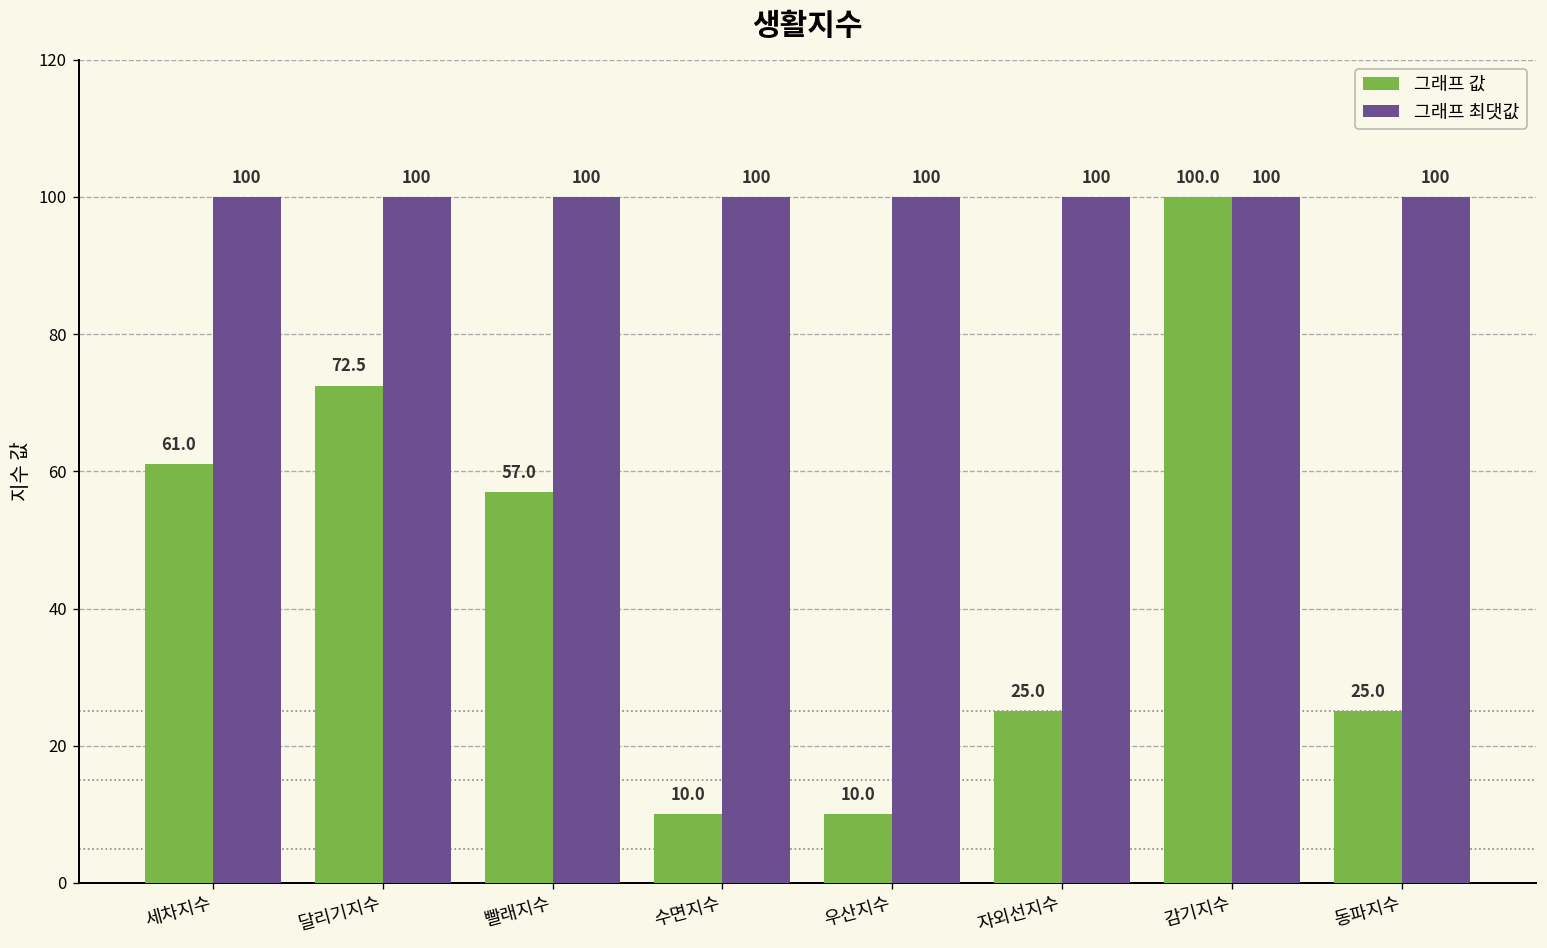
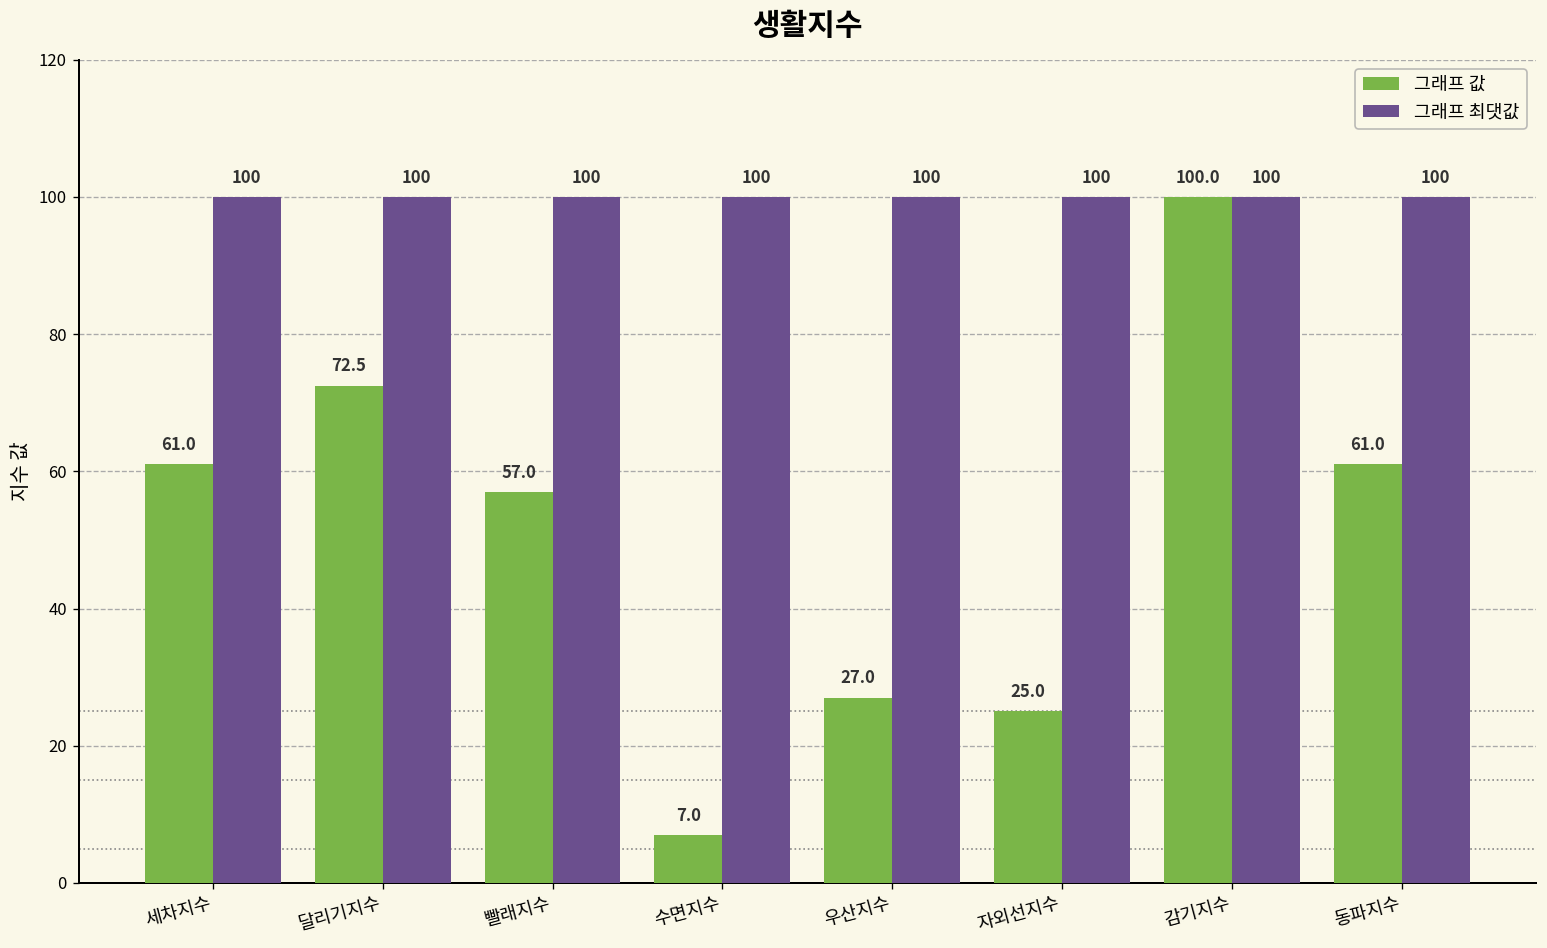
  {
    "그래프 값": {
      "세차지수": 61.0,
      "달리기지수": 72.5,
      "빨래지수": 57.0,
-     "수면지수": 10.0,
-     "우산지수": 10.0,
+     "수면지수": 7.0,
+     "우산지수": 27.0,
      "자외선지수": 25.0,
      "감기지수": 100.0,
-     "동파지수": 25.0
+     "동파지수": 61.0
    },
    "그래프 최댓값": {
      "세차지수": 100,
      "달리기지수": 100,
      "빨래지수": 100,
      "수면지수": 100,
      "우산지수": 100,
      "자외선지수": 100,
      "감기지수": 100,
      "동파지수": 100
    }
  }
